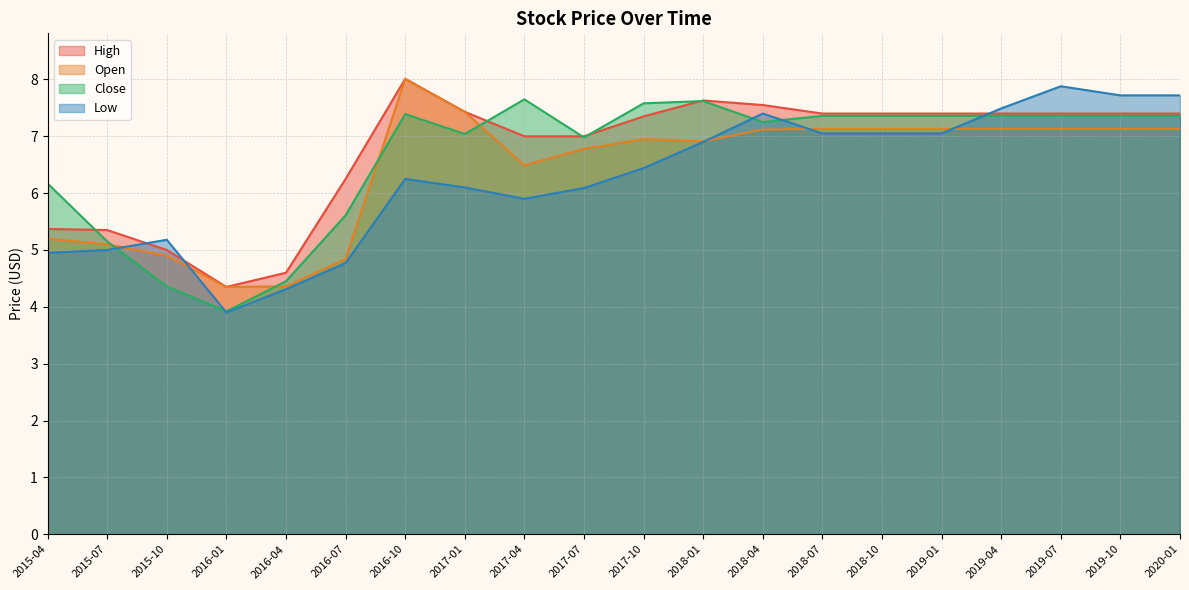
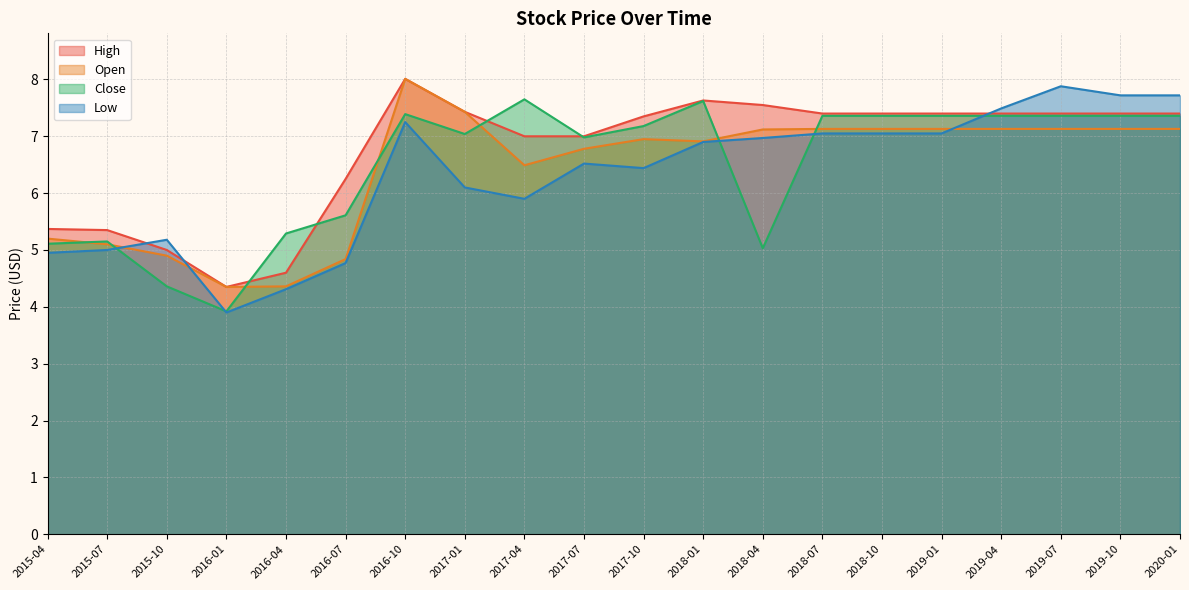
  {
    "Close": {
-     "2015-04": 6.2,
+     "2015-04": 5.1,
      "2015-07": 5.2,
      "2015-10": 4.4,
-     "2016-04": 4.5,
+     "2016-04": 5.3,
      "2016-07": 5.6,
      "2016-10": 7.4,
      "2017-01": 7.0,
      "2017-04": 7.7,
-     "2017-10": 7.6,
-     "2018-04": 7.3
+     "2017-10": 7.2,
+     "2018-04": 5.0
    },
    "Low": {
      "2015-04": 5.0,
      "2015-07": 5.0,
      "2015-10": 5.2,
      "2016-04": 4.3,
      "2016-07": 4.8,
-     "2016-10": 6.3,
+     "2016-10": 7.3,
      "2017-01": 6.1,
      "2017-04": 5.9,
-     "2017-07": 6.1,
+     "2017-07": 6.5,
      "2017-10": 6.4,
-     "2018-04": 7.4,
+     "2018-04": 7.0,
      "2018-07": 7.1,
      "2018-10": 7.1,
      "2019-01": 7.1,
      "2019-04": 7.5,
      "2019-07": 7.9,
      "2019-10": 7.7,
      "2020-01": 7.7
    }
  }
